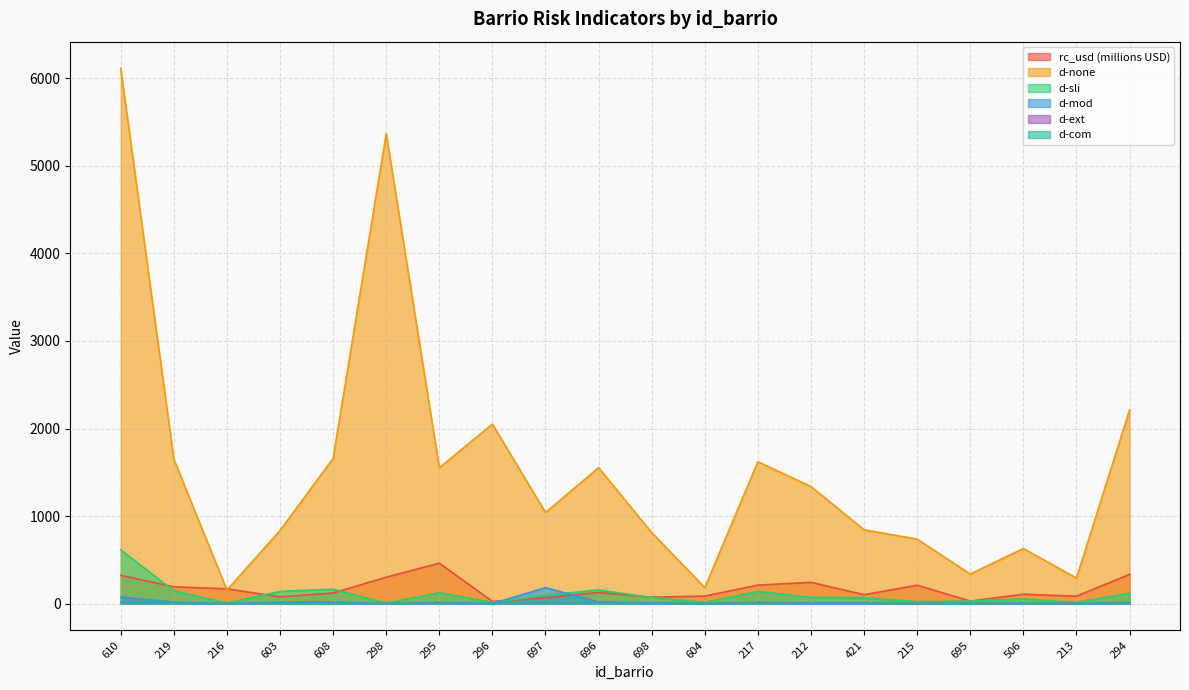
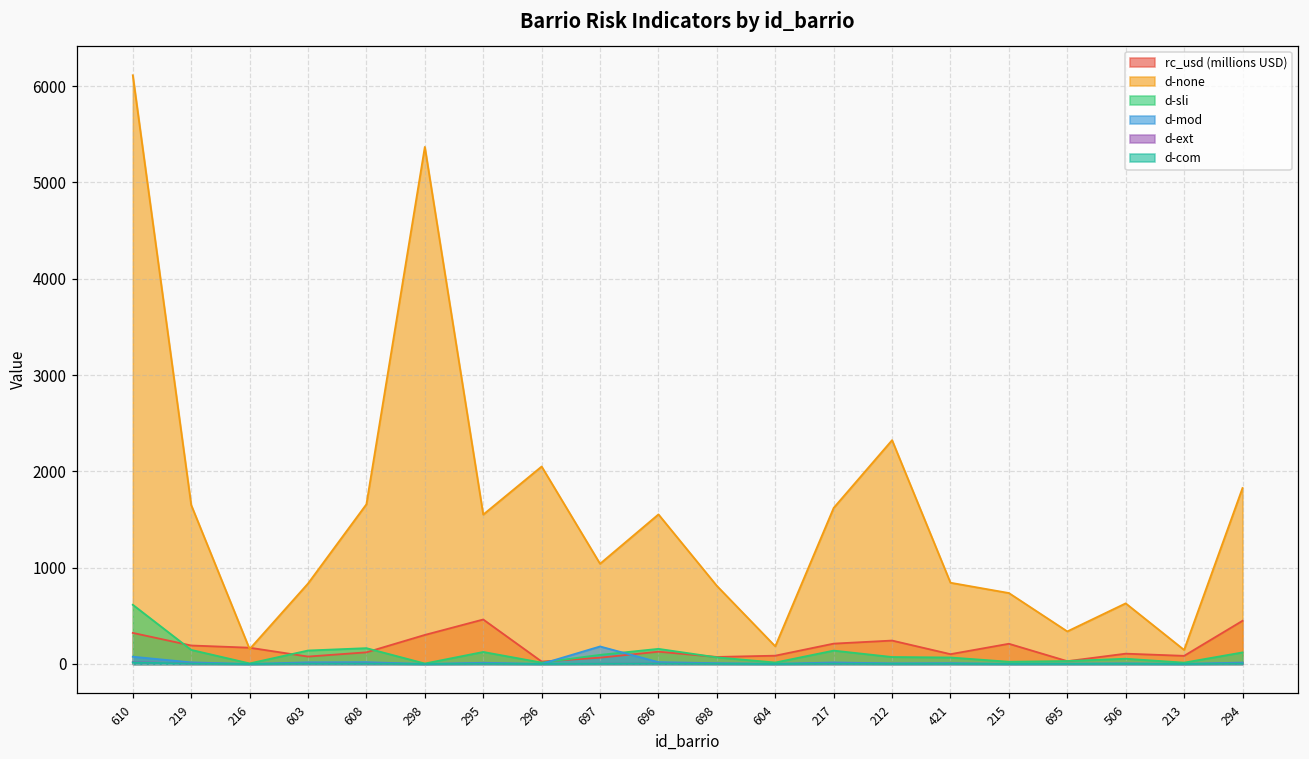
  {
    "rc_usd (millions USD)": {
      "610": 300,
      "219": 200,
      "603": 100,
      "608": 100,
      "298": 300,
      "295": 500,
      "697": 100,
      "604": 100,
      "217": 200,
      "212": 200,
      "421": 100,
      "215": 200,
      "506": 100,
      "213": 100,
-     "294": 300
+     "294": 400
    },
    "d-none": {
      "610": 6100,
      "219": 1700,
      "603": 800,
      "608": 1700,
      "298": 5400,
      "295": 1600,
      "296": 2100,
      "697": 1000,
      "696": 1600,
      "698": 800,
      "604": 200,
      "217": 1600,
-     "212": 1300,
+     "212": 2300,
      "421": 800,
      "215": 700,
      "695": 300,
      "506": 600,
-     "213": 300,
-     "294": 2200
+     "213": 100,
+     "294": 1800
    },
    "d-mod": {
      "610": 100,
      "697": 200
    }
  }
